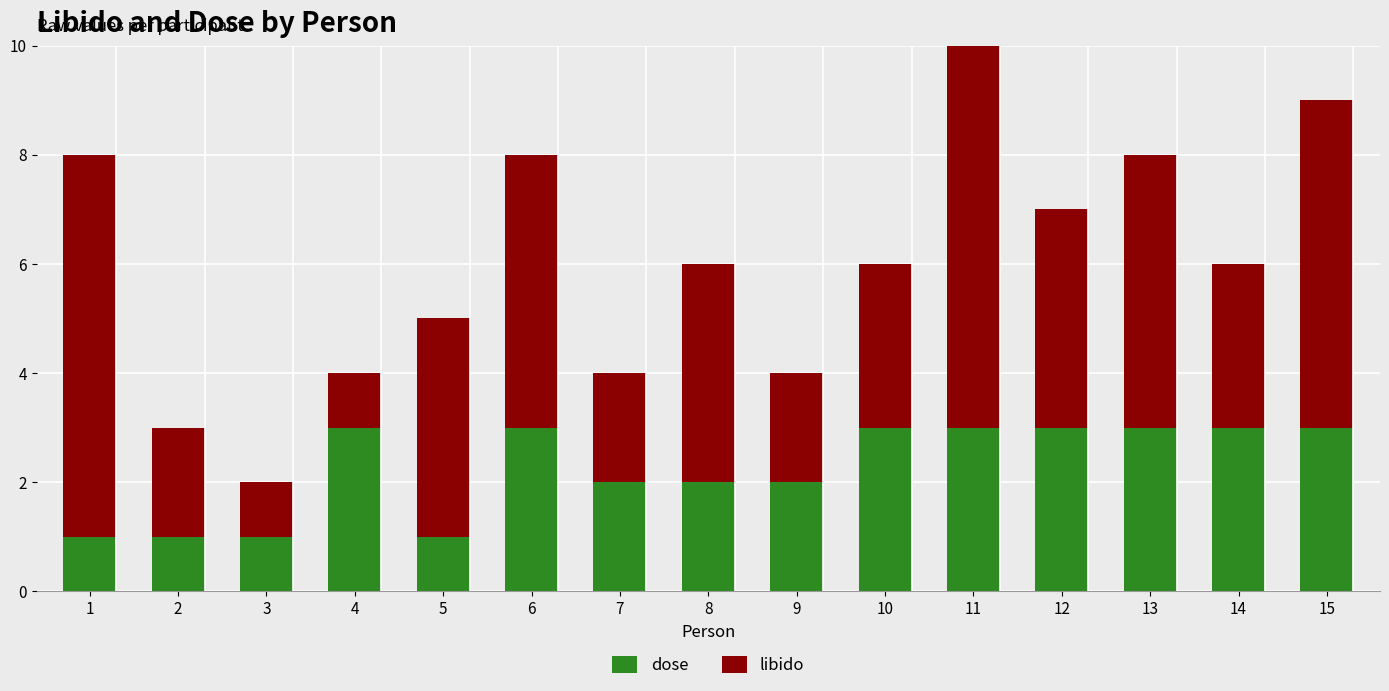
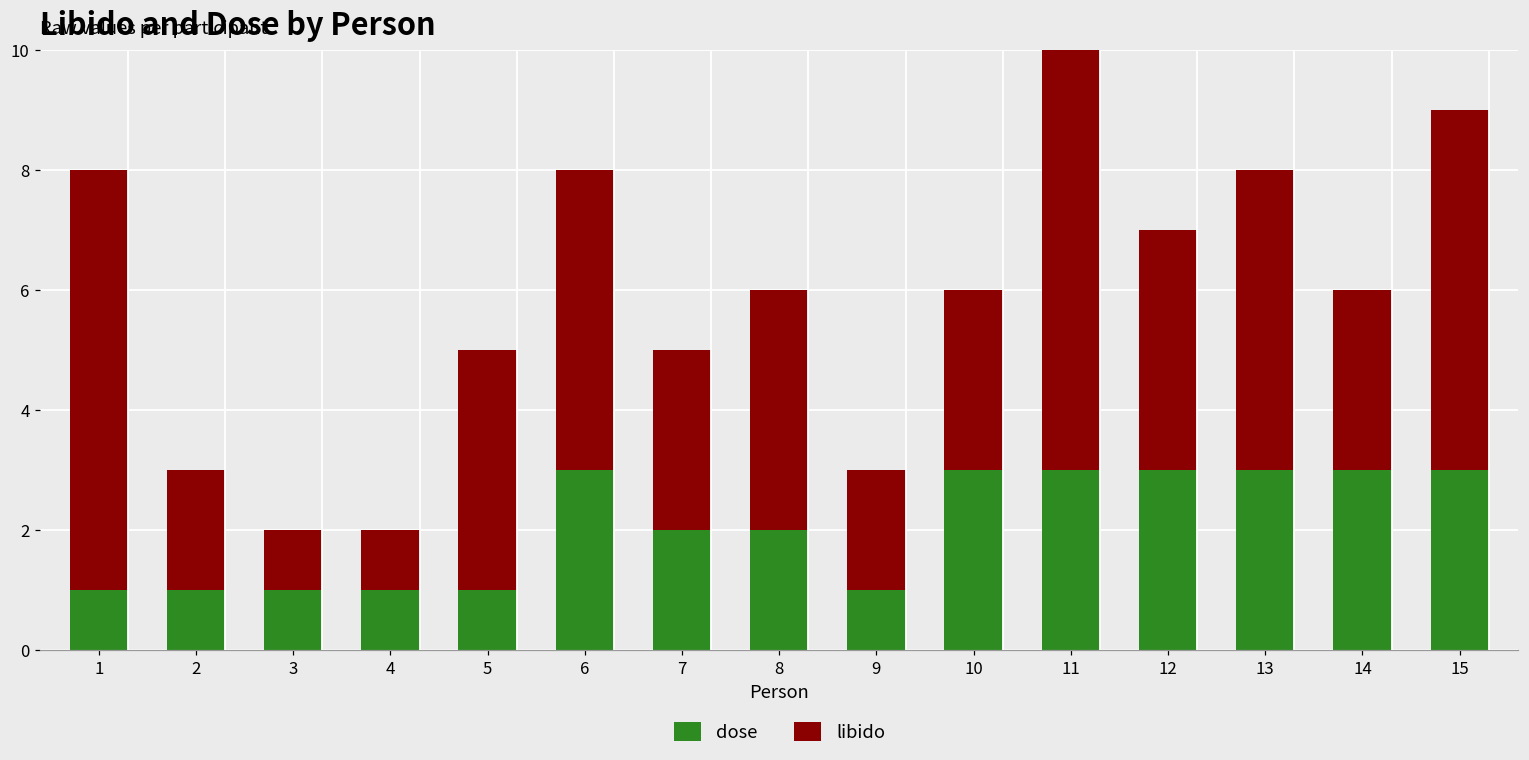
  {
    "dose": {
      "1": 1,
      "2": 1,
      "3": 1,
-     "4": 3,
+     "4": 1,
      "5": 1,
      "6": 3,
      "7": 2,
      "8": 2,
-     "9": 2,
+     "9": 1,
      "10": 3,
      "11": 3,
      "12": 3,
      "13": 3,
      "14": 3,
      "15": 3
    },
    "libido": {
-     "7": 2
+     "7": 3
    }
  }
